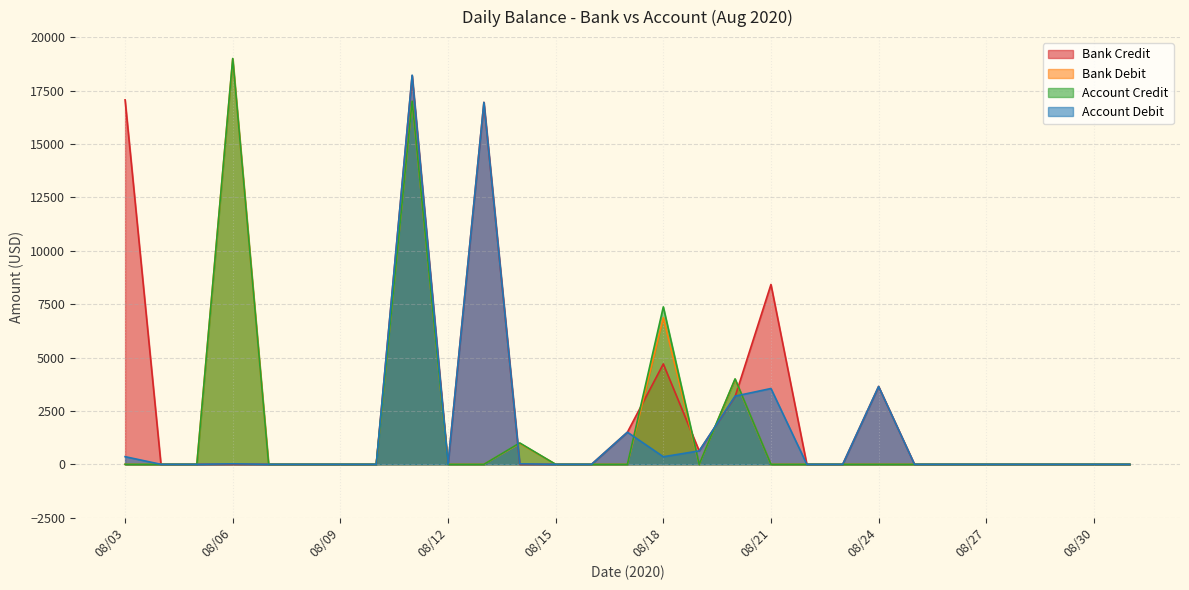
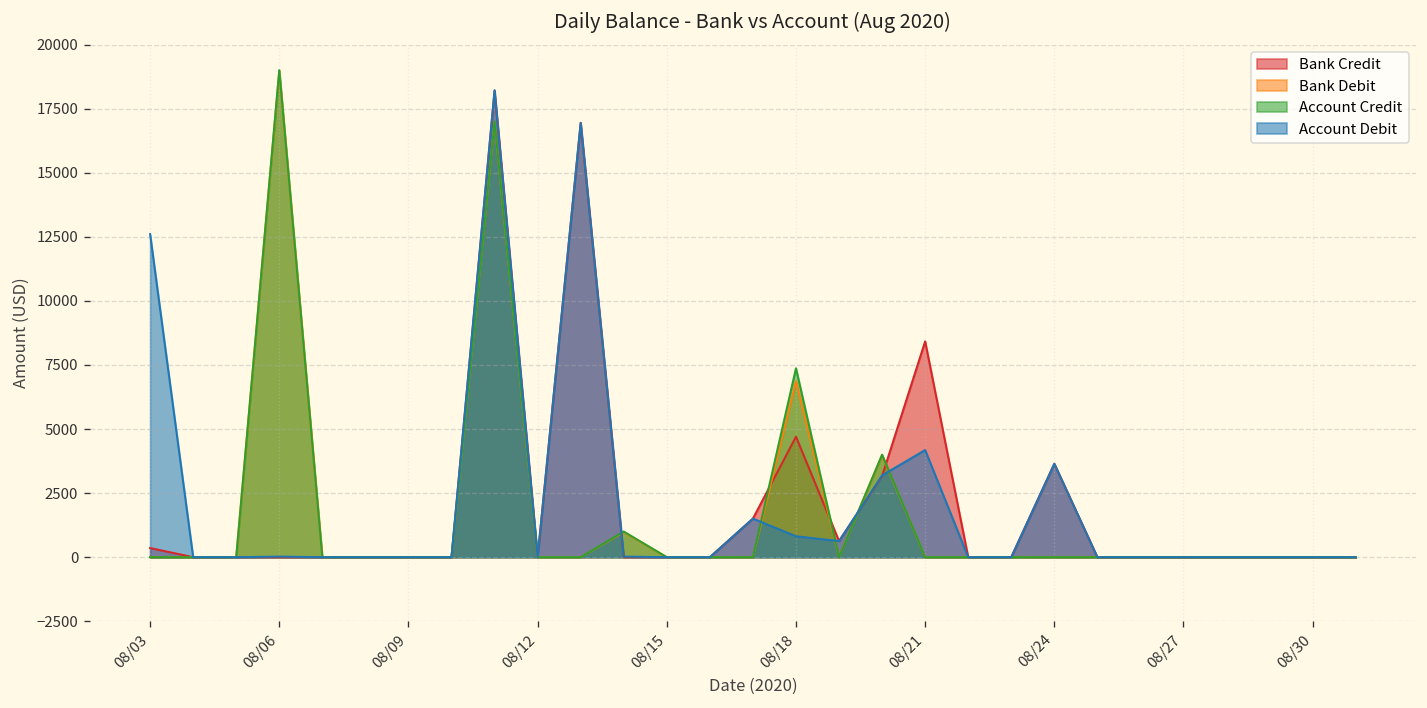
  {
    "Bank Credit": {
-     "08/03": 17100,
+     "08/03": 400,
      "08/18": 4700,
      "08/21": 8400
    },
    "Bank Debit": {
      "08/18": 6900
    },
    "Account Credit": {
      "08/18": 7400
    },
    "Account Debit": {
-     "08/03": 400,
-     "08/18": 400,
-     "08/21": 3500
+     "08/03": 12600,
+     "08/18": 800,
+     "08/21": 4200
    }
  }
